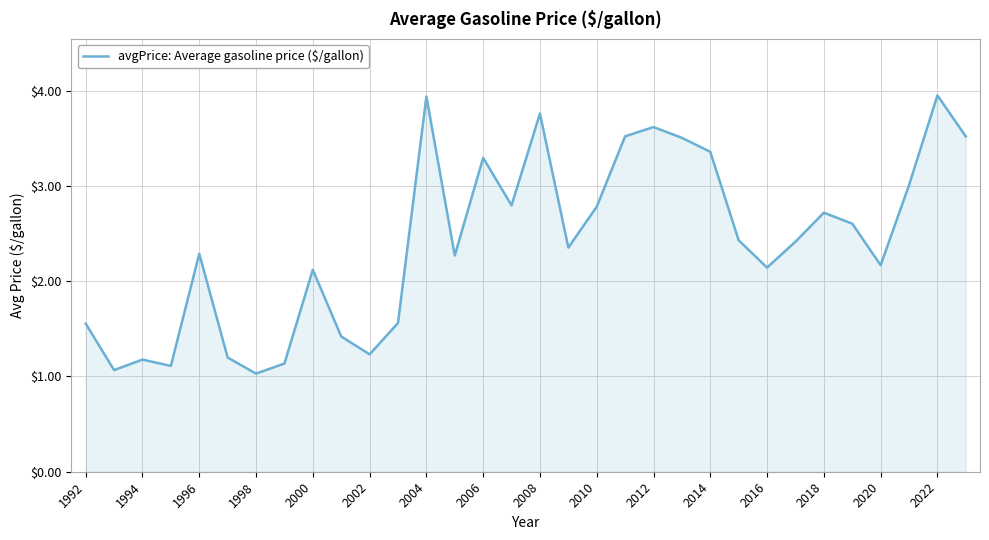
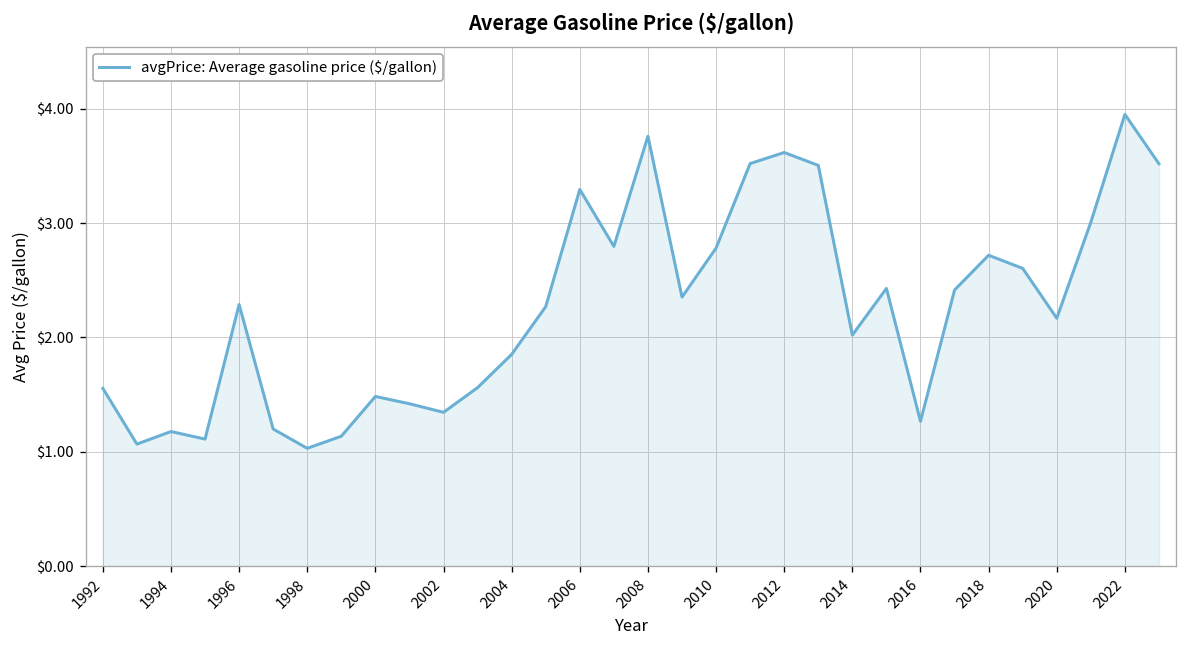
  {
    "1992": "$1.6",
    "1994": "$1.2",
    "1996": "$2.3",
    "1998": "$1.0",
-   "2000": "$2.1",
-   "2002": "$1.2",
-   "2004": "$3.9",
+   "2000": "$1.5",
+   "2002": "$1.3",
+   "2004": "$1.9",
    "2006": "$3.3",
    "2008": "$3.8",
    "2010": "$2.8",
    "2012": "$3.6",
-   "2014": "$3.4",
-   "2016": "$2.1",
+   "2014": "$2.0",
+   "2016": "$1.3",
    "2018": "$2.7",
    "2020": "$2.2",
    "2022": "$4.0"
  }
